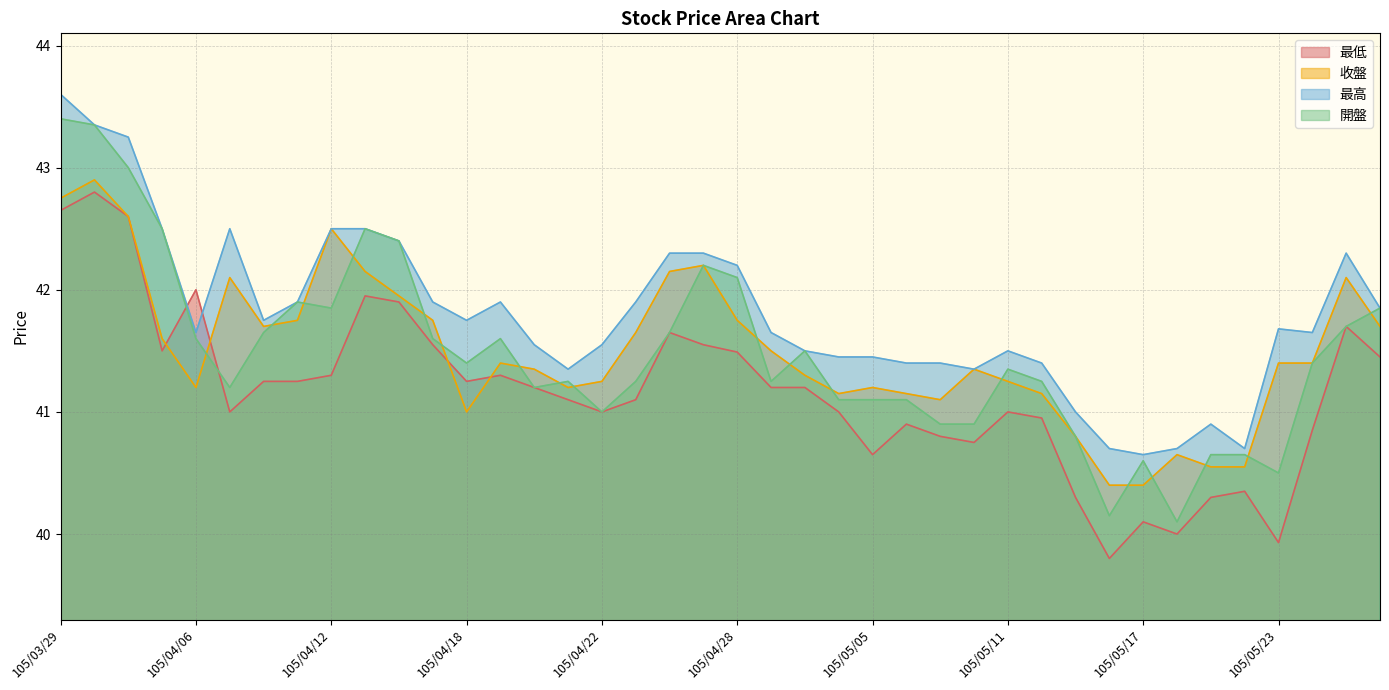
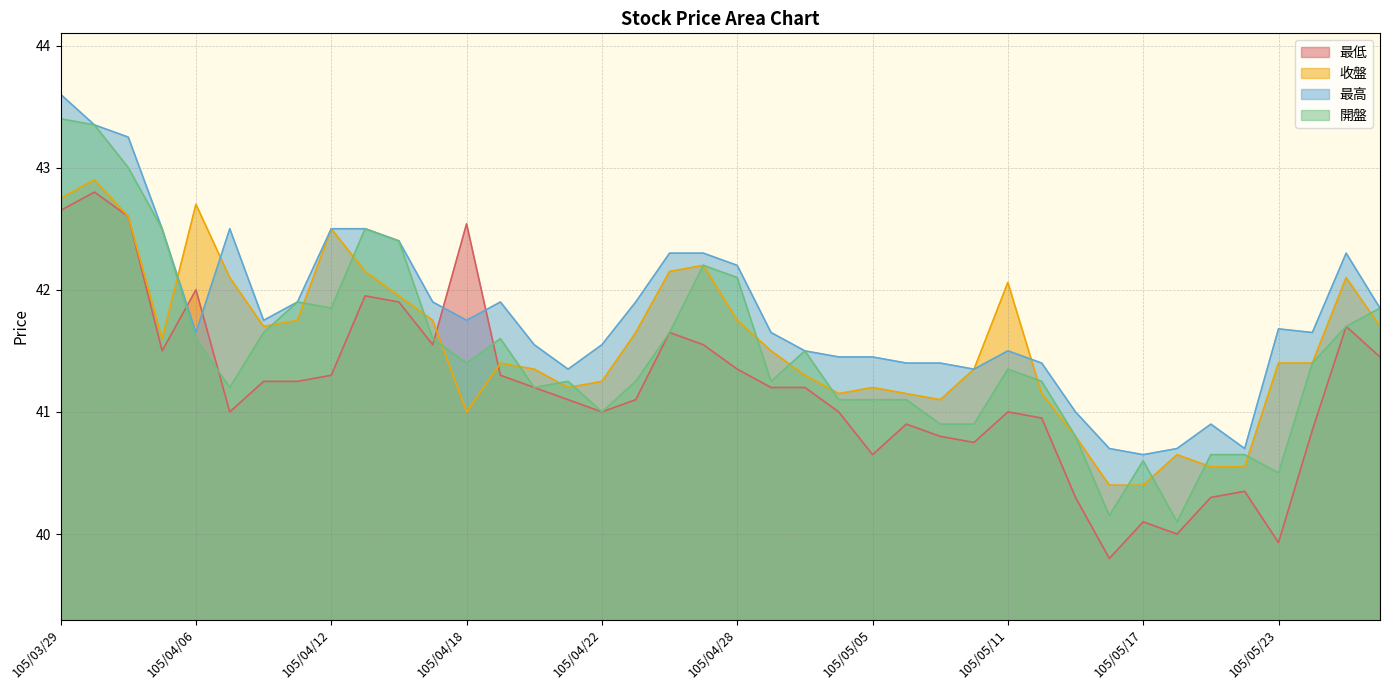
  {
    "最低": {
      "105/03/29": 42.65,
      "105/04/06": 42.00,
      "105/04/12": 41.30,
-     "105/04/18": 41.25,
-     "105/04/28": 41.49,
+     "105/04/18": 42.54,
+     "105/04/28": 41.35,
      "105/05/05": 40.65,
      "105/05/11": 41.00,
      "105/05/17": 40.10,
      "105/05/23": 39.93
    },
    "收盤": {
      "105/03/29": 42.75,
-     "105/04/06": 41.2,
+     "105/04/06": 42.7,
      "105/04/18": 41.00,
      "105/04/22": 41.25,
      "105/04/28": 41.75,
      "105/05/05": 41.20,
-     "105/05/11": 41.25,
+     "105/05/11": 42.06,
      "105/05/17": 40.40,
      "105/05/23": 41.40
    },
    "最高": {
      "105/03/29": 43.60,
      "105/04/06": 41.65,
      "105/04/18": 41.75,
      "105/04/22": 41.55,
      "105/04/28": 42.20,
      "105/05/05": 41.45,
      "105/05/11": 41.50,
      "105/05/17": 40.65,
      "105/05/23": 41.68
    },
    "開盤": {
      "105/03/29": 43.40,
      "105/04/06": 41.60,
      "105/04/12": 41.85,
      "105/04/18": 41.40,
      "105/04/28": 42.10,
      "105/05/05": 41.10,
      "105/05/11": 41.35,
      "105/05/17": 40.60,
      "105/05/23": 40.50
    }
  }
